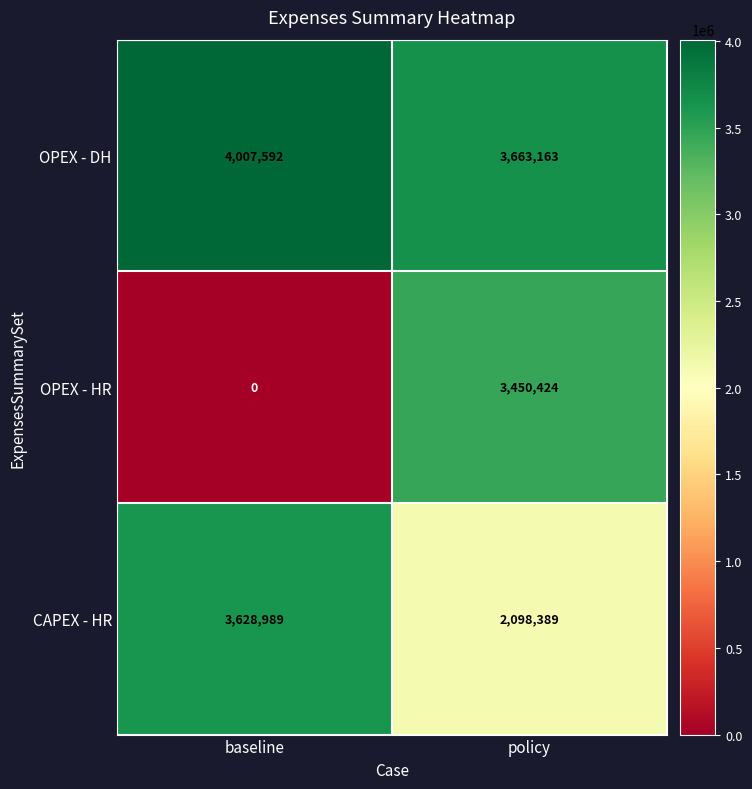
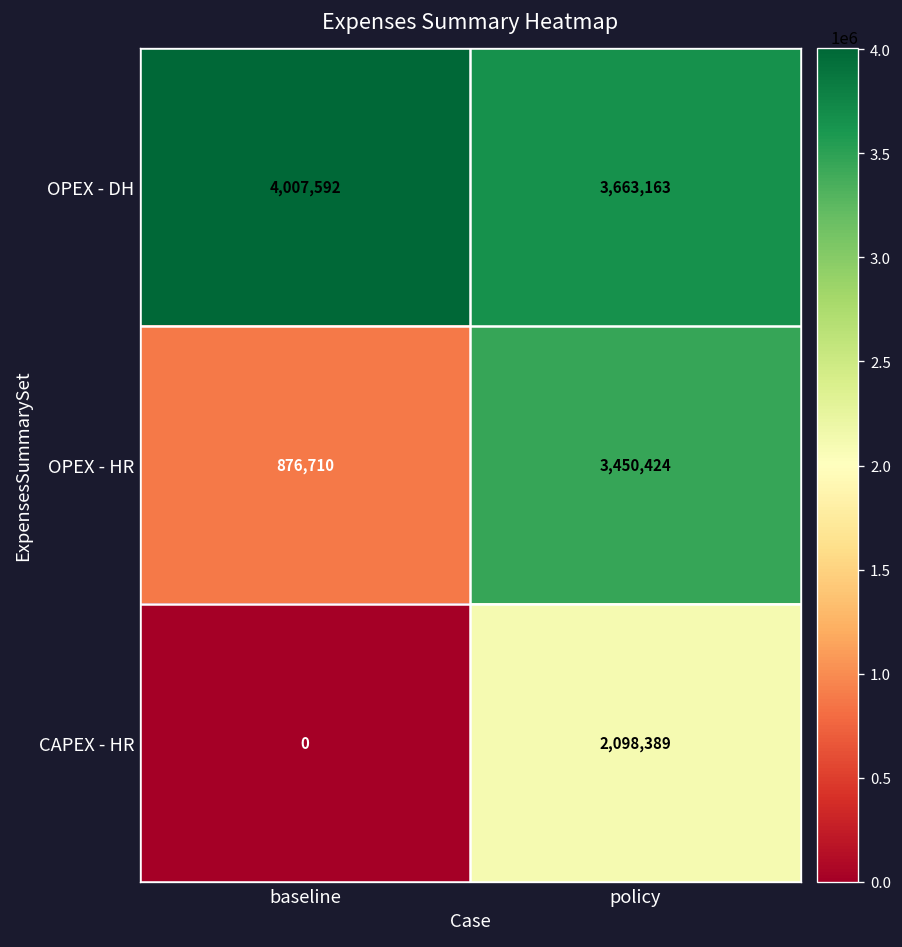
  {
    "OPEX - DH": {
      "baseline": "4,007,592",
      "policy": "3,663,163"
    },
    "OPEX - HR": {
-     "baseline": "0",
+     "baseline": "876,710",
      "policy": "3,450,424"
    },
    "CAPEX - HR": {
-     "baseline": "3,628,989",
+     "baseline": "0",
      "policy": "2,098,389"
    }
  }
